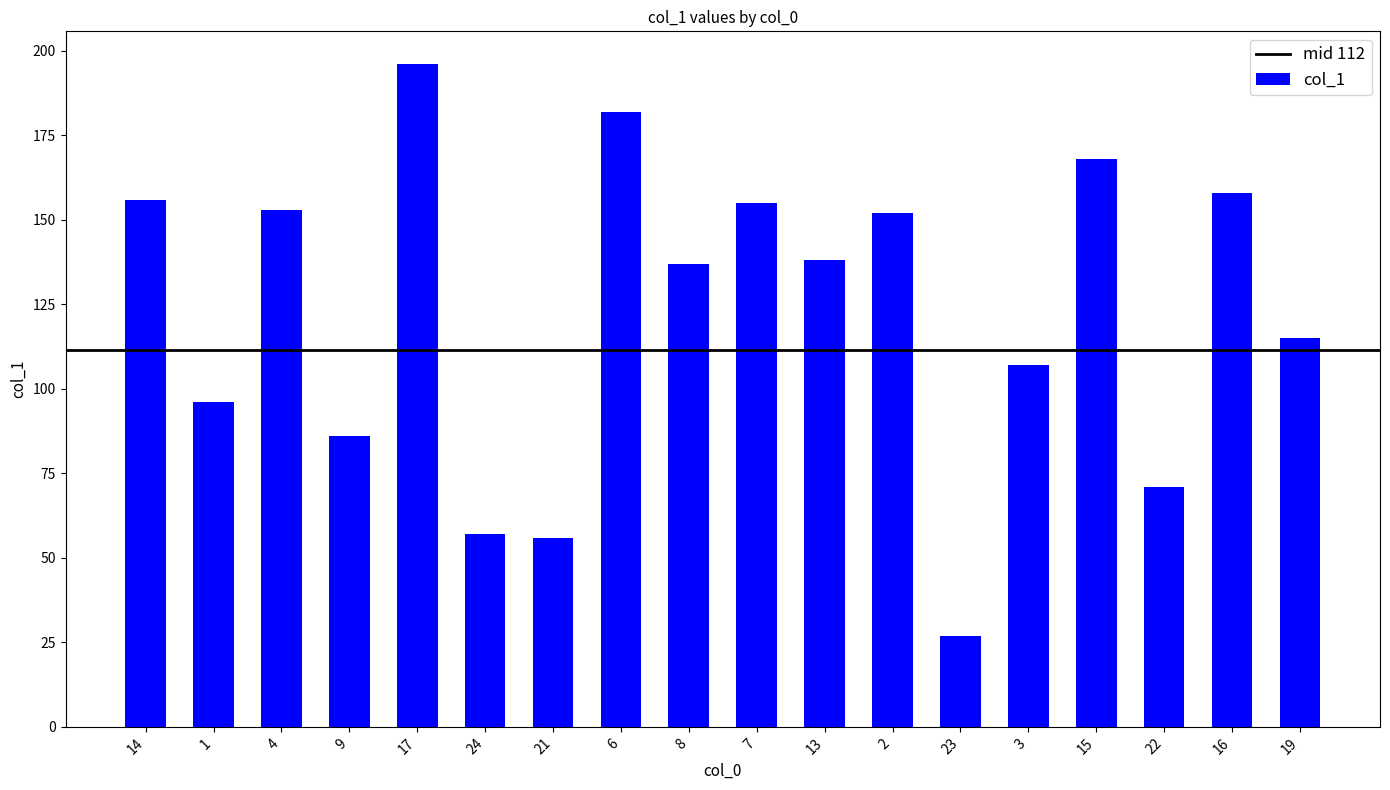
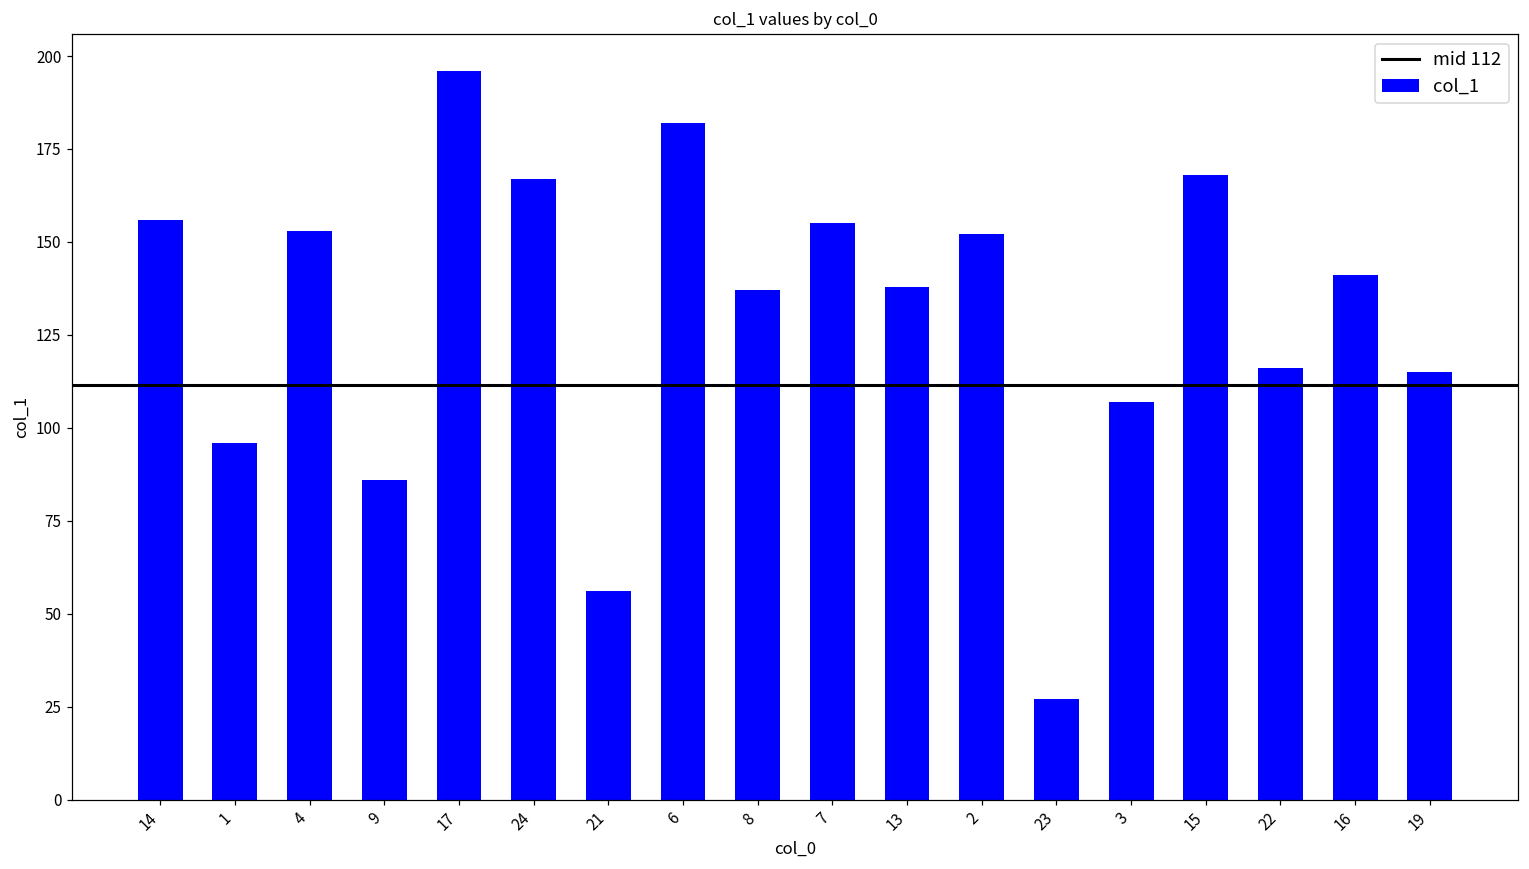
  {
    "14": 156,
    "1": 96,
    "4": 153,
    "9": 86,
    "17": 196,
-   "24": 57,
+   "24": 167,
    "21": 56,
    "6": 182,
    "8": 137,
    "7": 155,
    "13": 138,
    "2": 152,
    "23": 27,
    "3": 107,
    "15": 168,
-   "22": 71,
-   "16": 158,
+   "22": 116,
+   "16": 141,
    "19": 115
  }
